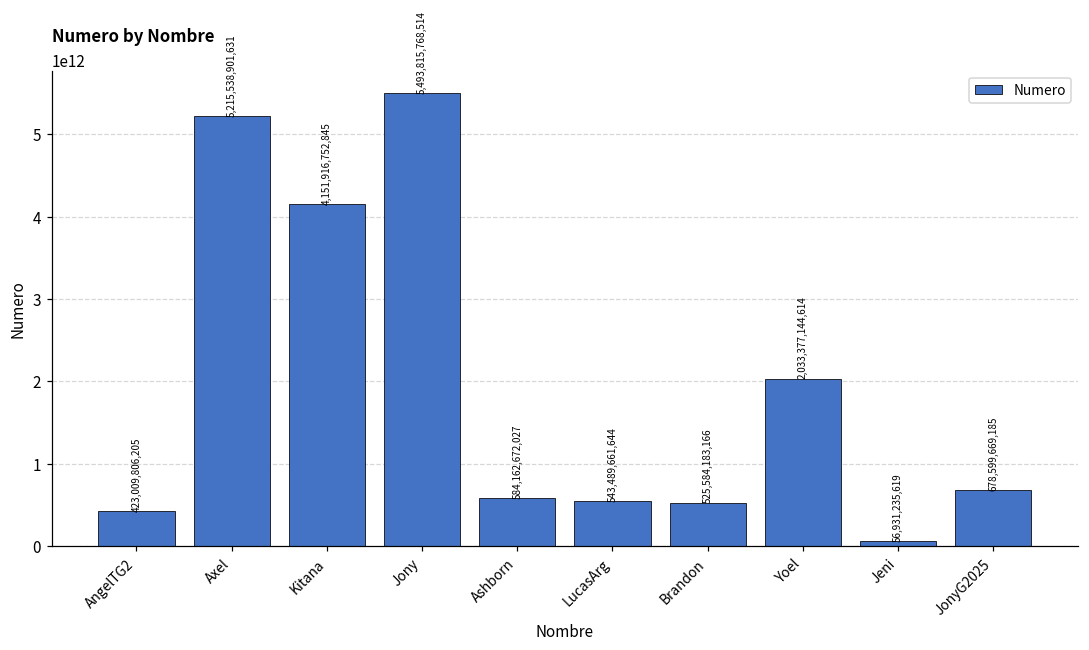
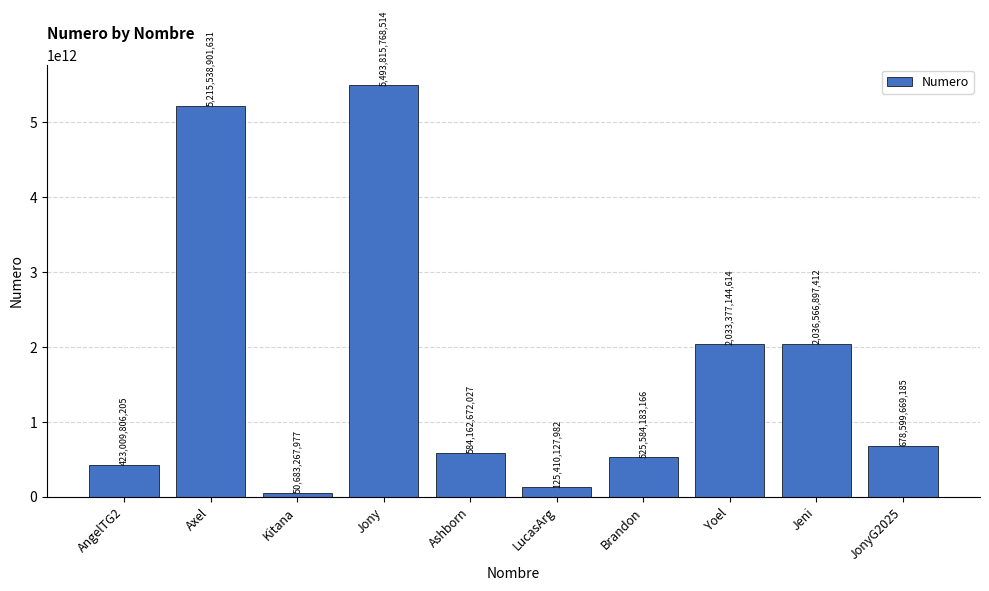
  {
    "AngelTG2": "423,009,806,205",
    "Axel": "5,215,538,901,631",
-   "Kitana": "4,151,916,752,845",
+   "Kitana": "50,683,267,977",
    "Jony": "5,493,815,768,514",
    "Ashborn": "584,162,672,027",
-   "LucasArg": "543,489,661,644",
+   "LucasArg": "125,410,127,982",
    "Brandon": "525,584,183,166",
    "Yoel": "2,033,377,144,614",
-   "Jeni": "56,931,235,619",
+   "Jeni": "2,036,566,897,412",
    "JonyG2025": "678,599,669,185"
  }
